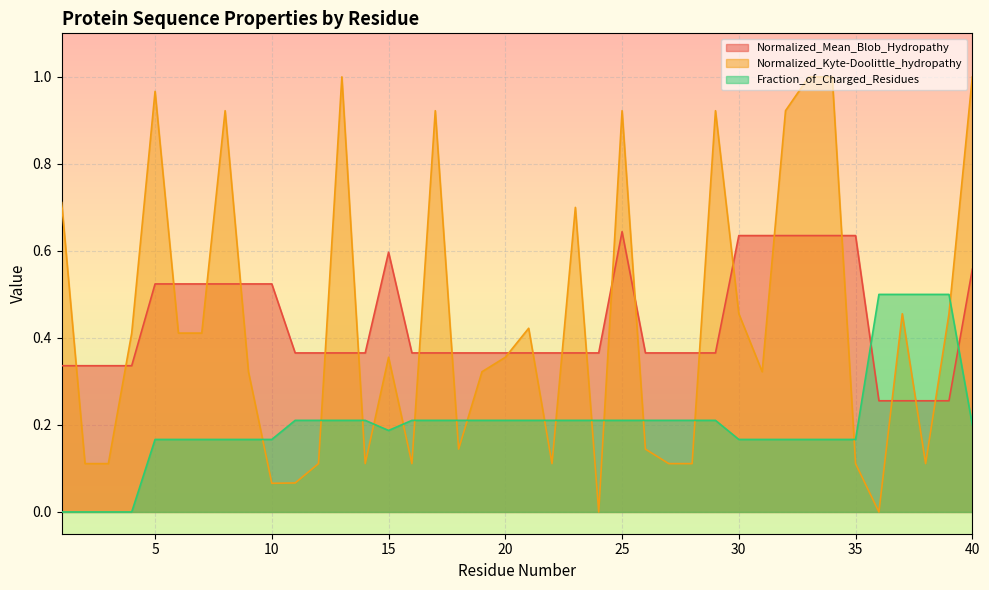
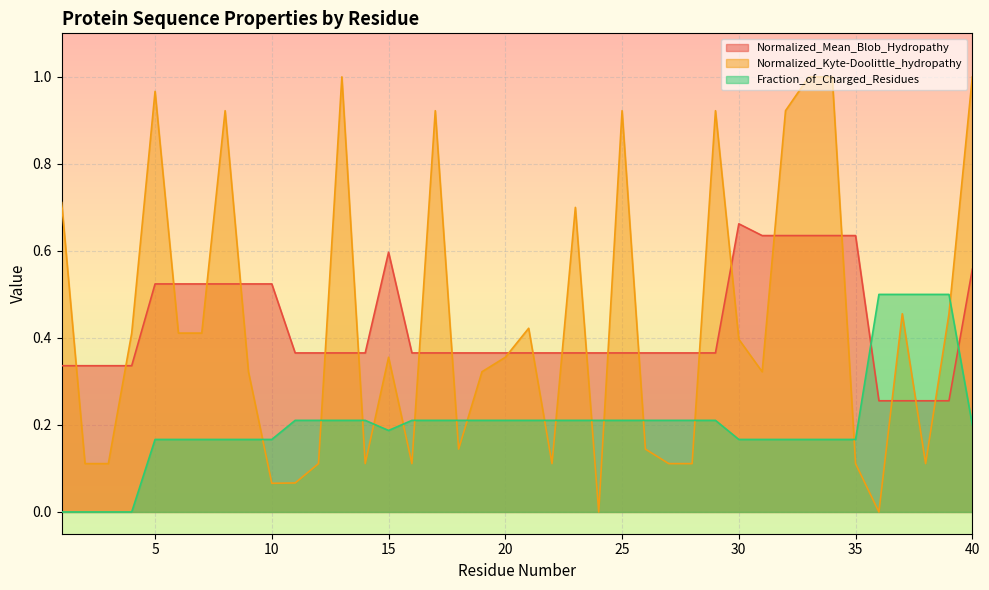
  {
    "Normalized_Mean_Blob_Hydropathy": {
      "5": 0.52,
      "10": 0.52,
      "15": 0.60,
      "20": 0.37,
-     "25": 0.64,
-     "30": 0.64,
+     "25": 0.37,
+     "30": 0.66,
      "35": 0.64,
      "40": 0.56
    },
    "Normalized_Kyte-Doolittle_hydropathy": {
      "5": 0.97,
      "10": 0.07,
      "15": 0.36,
      "20": 0.36,
      "25": 0.92,
-     "30": 0.46,
+     "30": 0.40,
      "35": 0.11,
      "40": 1.00
    },
    "Fraction_of_Charged_Residues": {
      "5": 0.17,
      "10": 0.17,
      "15": 0.19,
      "20": 0.21,
      "25": 0.21,
      "30": 0.17,
      "35": 0.17,
      "40": 0.20
    }
  }
